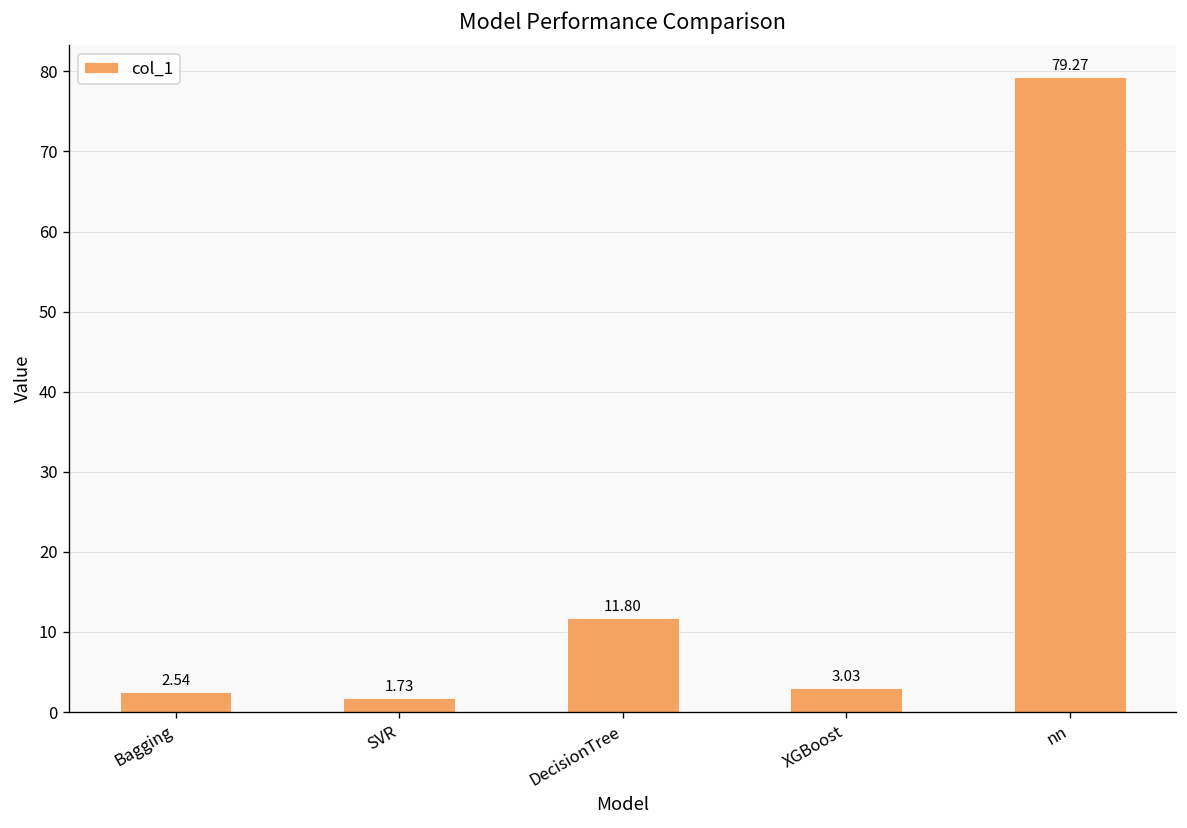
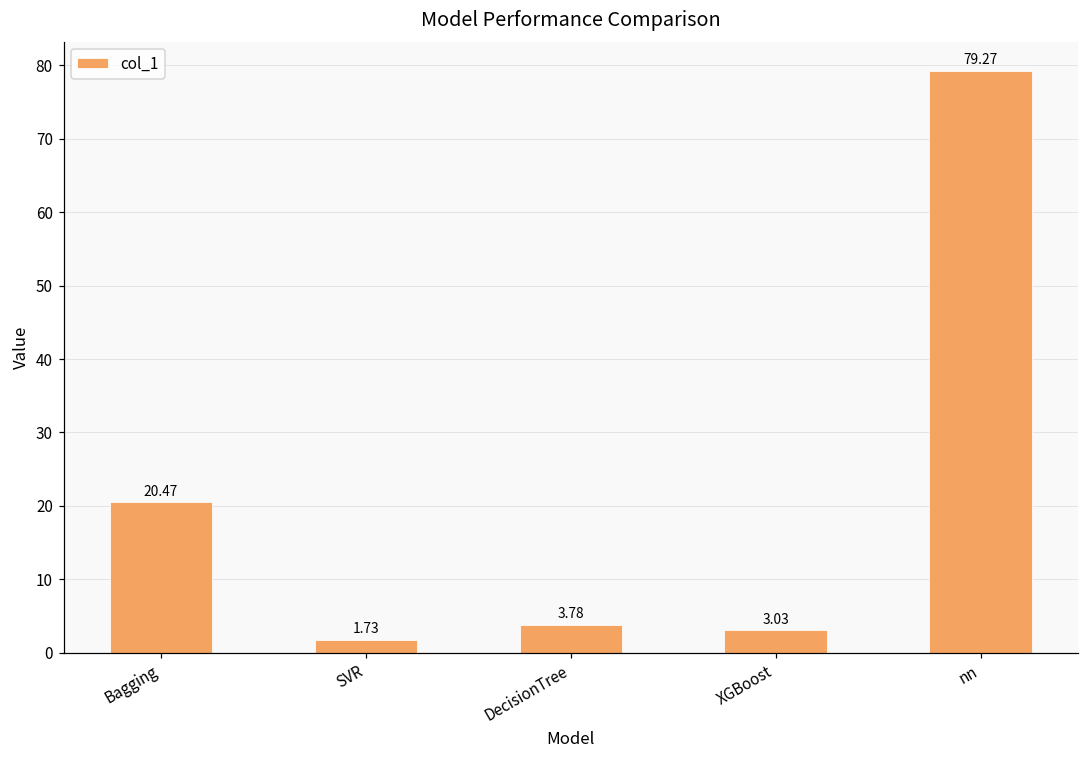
  {
-   "Bagging": 2.54,
+   "Bagging": 20.47,
    "SVR": 1.73,
-   "DecisionTree": 11.80,
+   "DecisionTree": 3.78,
    "XGBoost": 3.03,
    "nn": 79.27
  }
